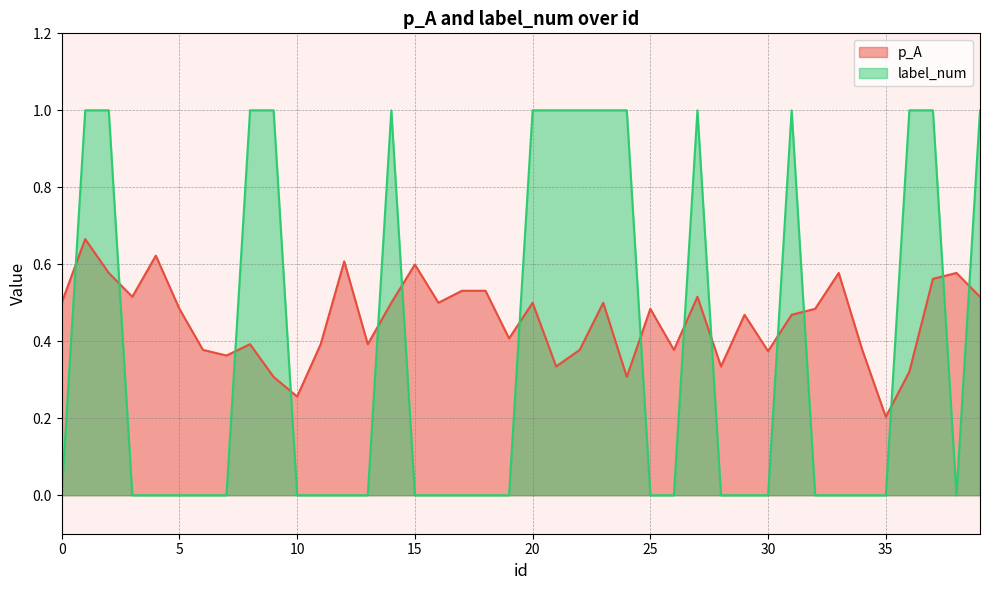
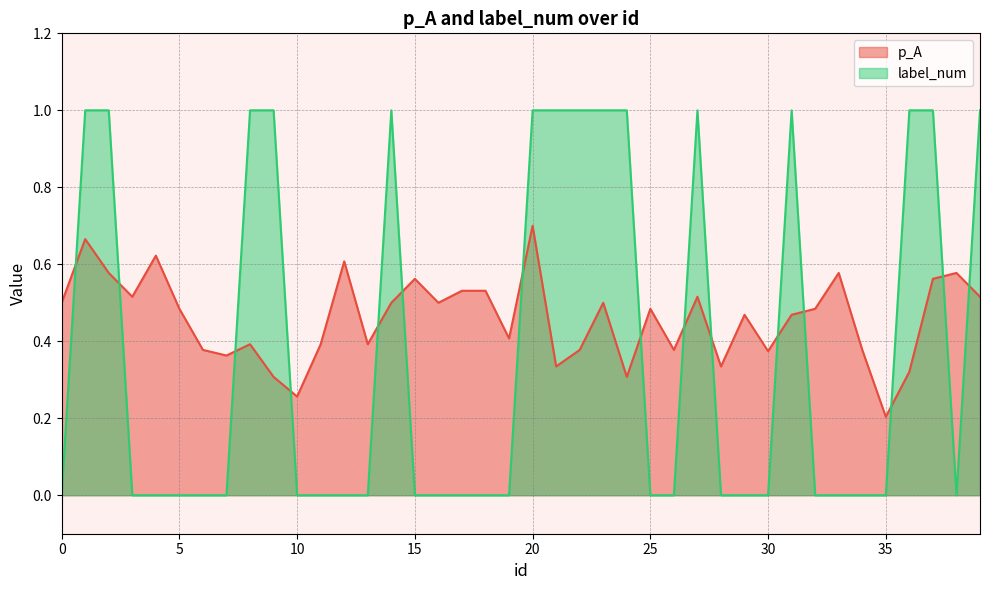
  {
    "p_A": {
      "0": 0.50,
      "5": 0.48,
      "10": 0.26,
-     "15": 0.60,
-     "20": 0.5,
+     "15": 0.56,
+     "20": 0.7,
      "25": 0.48,
      "30": 0.37,
      "35": 0.20
    },
    "label_num": {
      "0": 0.00,
      "5": 0.00,
      "10": 0.00,
      "15": 0.00,
      "20": 1.00,
      "25": 0.00,
      "30": 0.00,
      "35": 0.00
    }
  }
